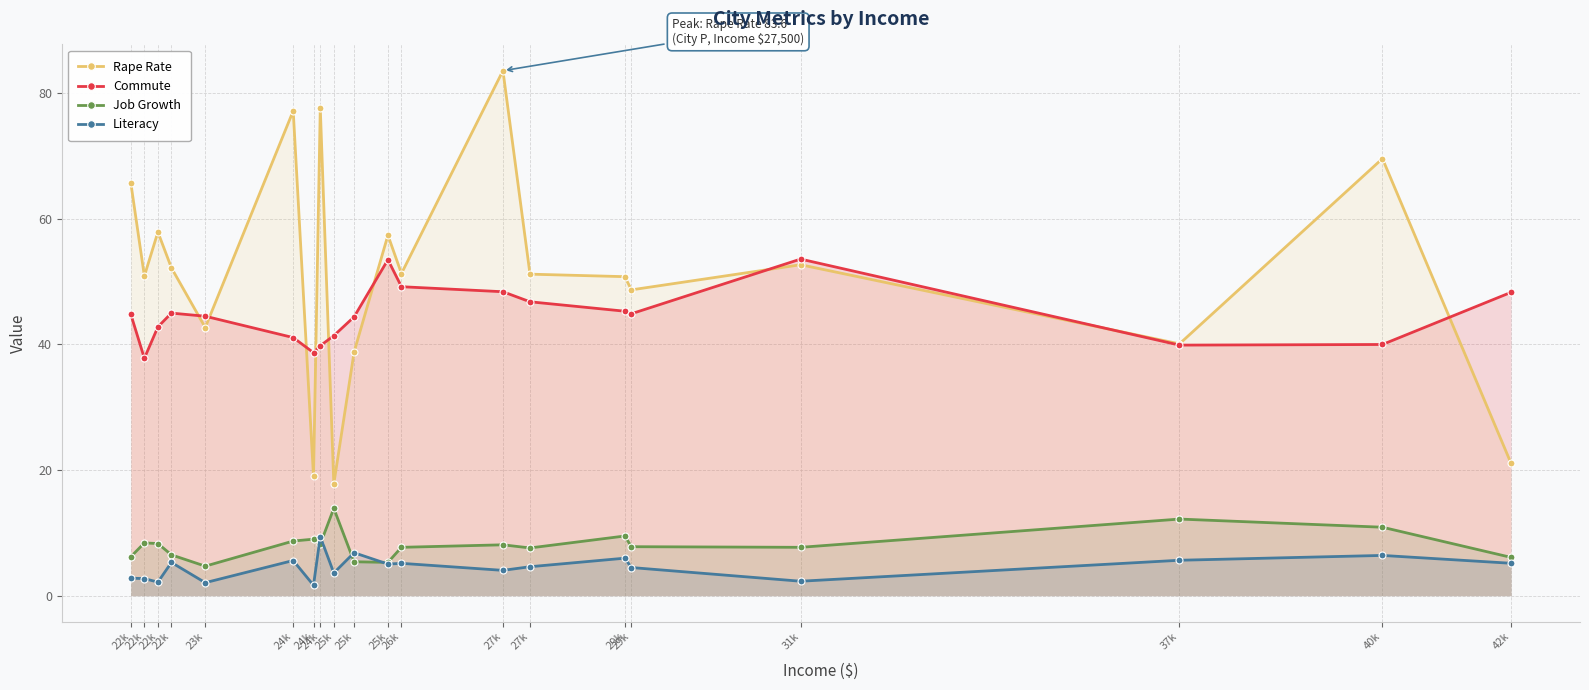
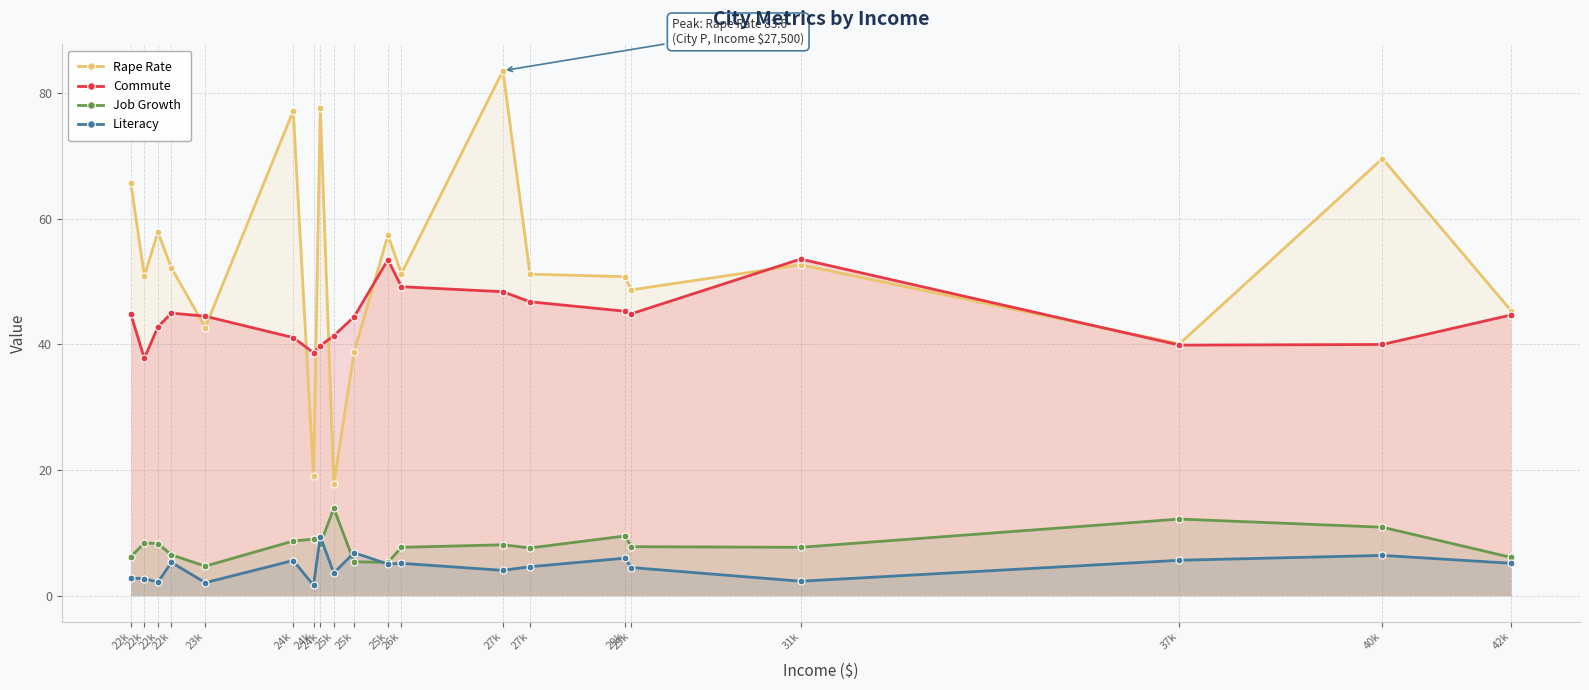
  {
    "Rape Rate": {
      "23k": 43,
      "26k": 51,
      "31k": 53,
      "40k": 70,
-     "42k": 21
+     "42k": 45
    },
    "Commute": {
      "23k": 45,
      "26k": 49,
      "31k": 54,
      "40k": 40,
-     "42k": 48
+     "42k": 45
    },
    "Job Growth": {
      "23k": 5,
      "26k": 8,
      "31k": 8,
      "37k": 12,
      "40k": 11,
      "42k": 6
    },
    "Literacy": {
      "23k": 2,
      "26k": 5,
      "31k": 2,
      "37k": 6,
      "40k": 6,
      "42k": 5
    }
  }
